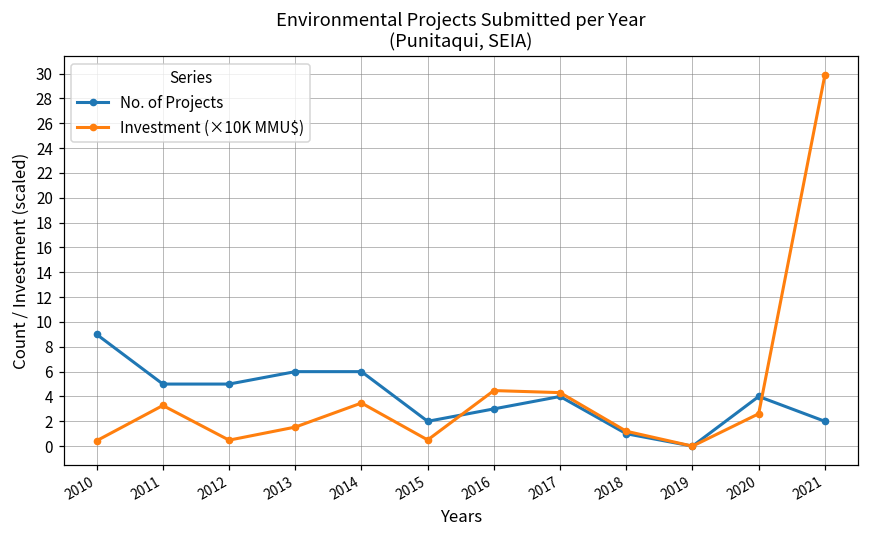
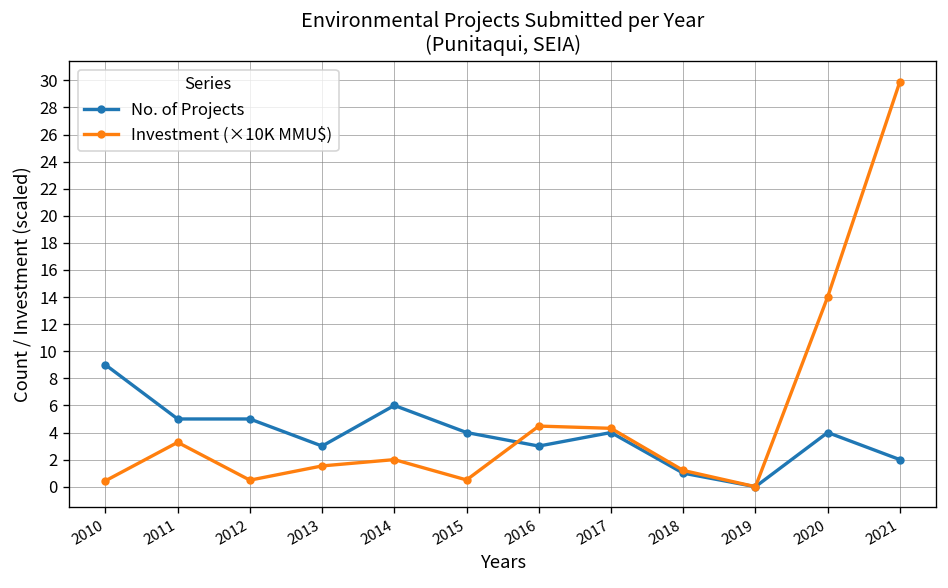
  {
    "No. of Projects": {
      "2010": 9,
      "2011": 5,
      "2012": 5,
-     "2013": 6,
+     "2013": 3,
      "2014": 6,
-     "2015": 2,
+     "2015": 4,
      "2016": 3,
      "2017": 4,
      "2020": 4,
      "2021": 2
    },
    "Investment (×10K MMU$)": {
      "2010": 0.4,
      "2011": 3.3,
      "2012": 0.5,
      "2013": 1.5,
-     "2014": 3.5,
+     "2014": 2.0,
      "2015": 0.5,
      "2016": 4.5,
      "2017": 4.3,
-     "2020": 2.6,
+     "2020": 14.0,
      "2021": 29.9
    }
  }
